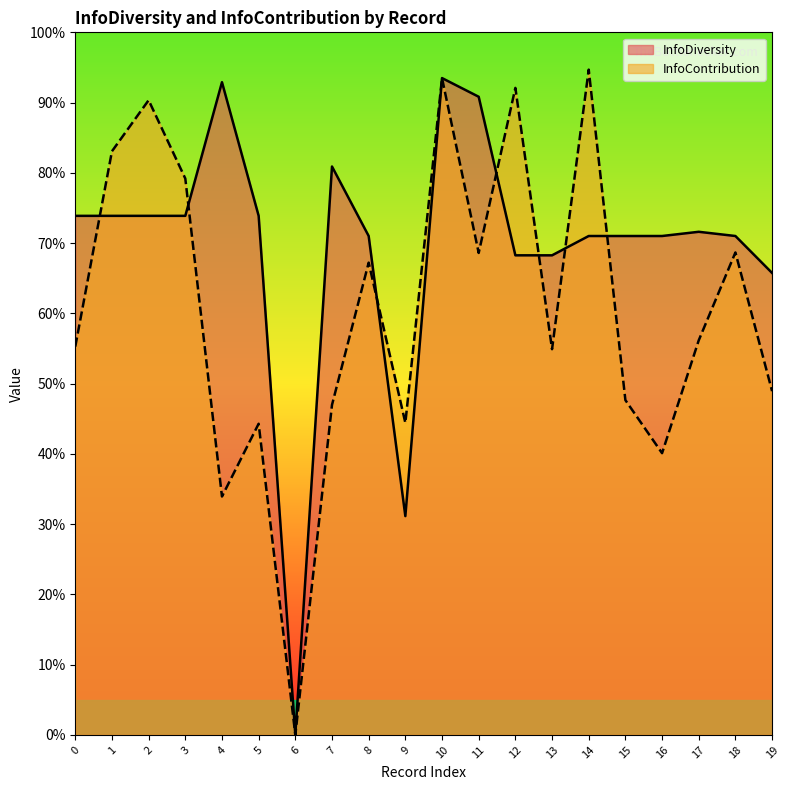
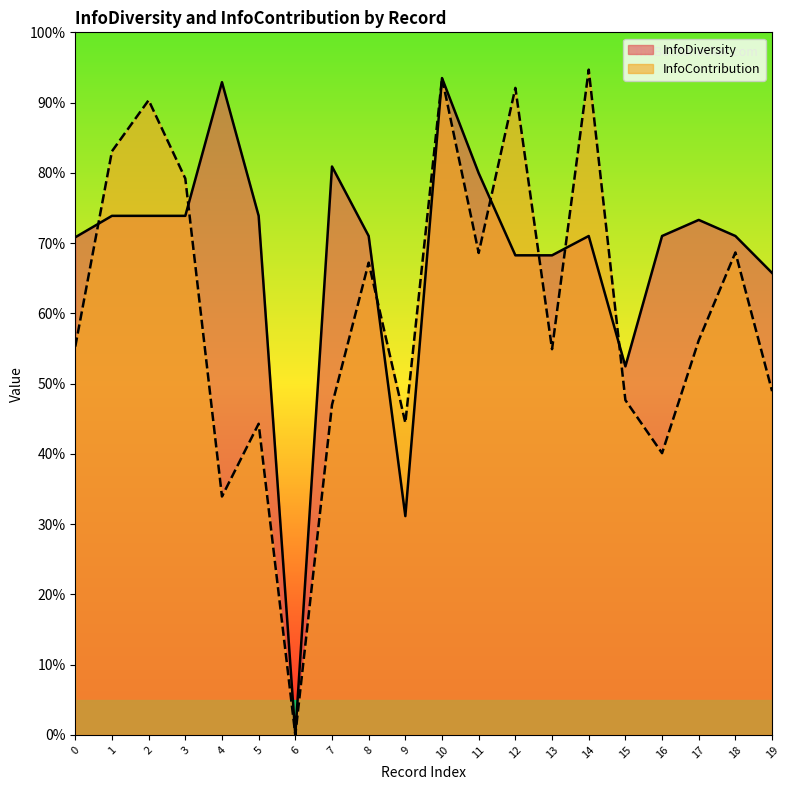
  {
    "InfoDiversity": {
-     "0": "74%",
+     "0": "71%",
      "1": "74%",
      "2": "74%",
      "3": "74%",
      "4": "93%",
      "5": "74%",
      "7": "81%",
      "8": "71%",
      "9": "31%",
-     "11": "91%",
+     "11": "80%",
      "12": "68%",
      "13": "68%",
      "14": "71%",
-     "15": "71%",
+     "15": "52%",
      "16": "71%",
-     "17": "72%",
+     "17": "73%",
      "18": "71%",
      "19": "66%"
    },
    "InfoContribution": {
      "0": "55%",
      "1": "83%",
      "2": "90%",
      "3": "79%",
      "4": "34%",
      "5": "44%",
      "7": "47%",
      "8": "67%",
      "9": "44%",
      "11": "69%",
      "12": "92%",
      "13": "55%",
      "14": "95%",
      "15": "48%",
      "16": "40%",
      "17": "56%",
      "18": "69%",
      "19": "49%"
    }
  }
